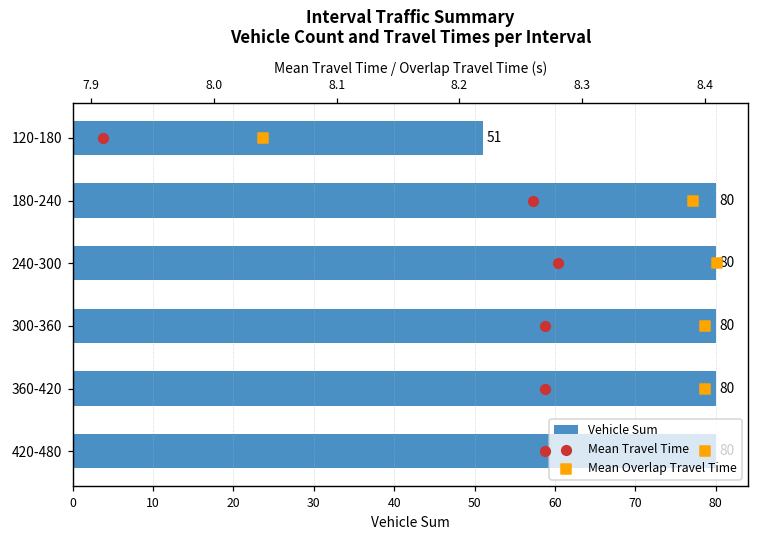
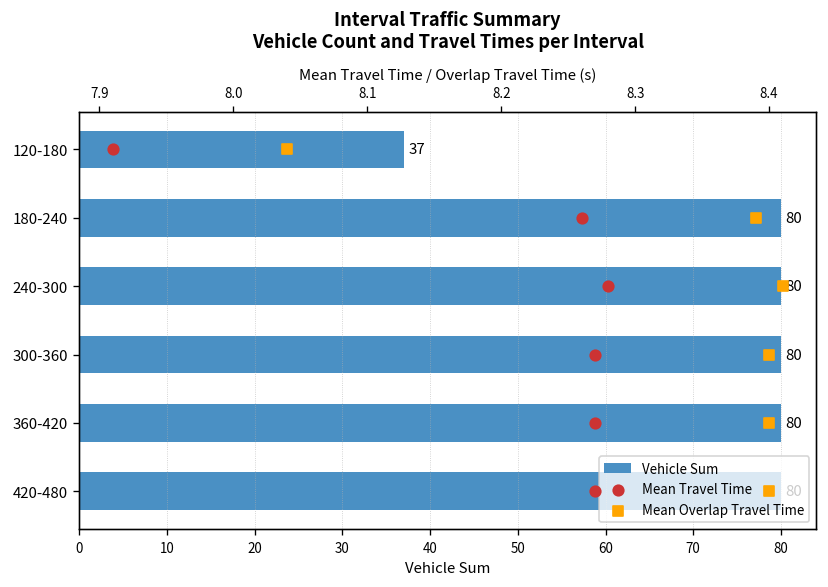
  {
    "Vehicle Sum": {
-     "120-180": 51,
+     "120-180": 37,
      "180-240": 80,
      "240-300": 80,
      "300-360": 80,
      "360-420": 80
    }
  }
